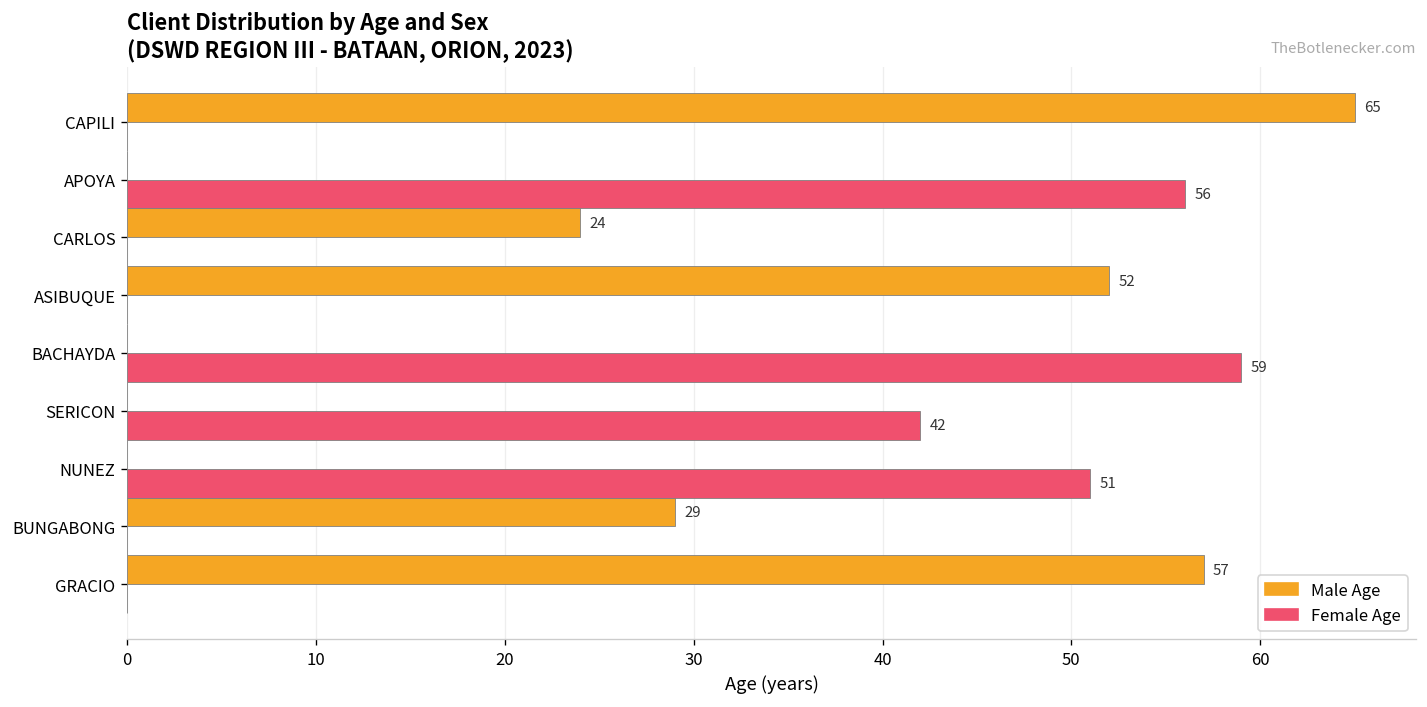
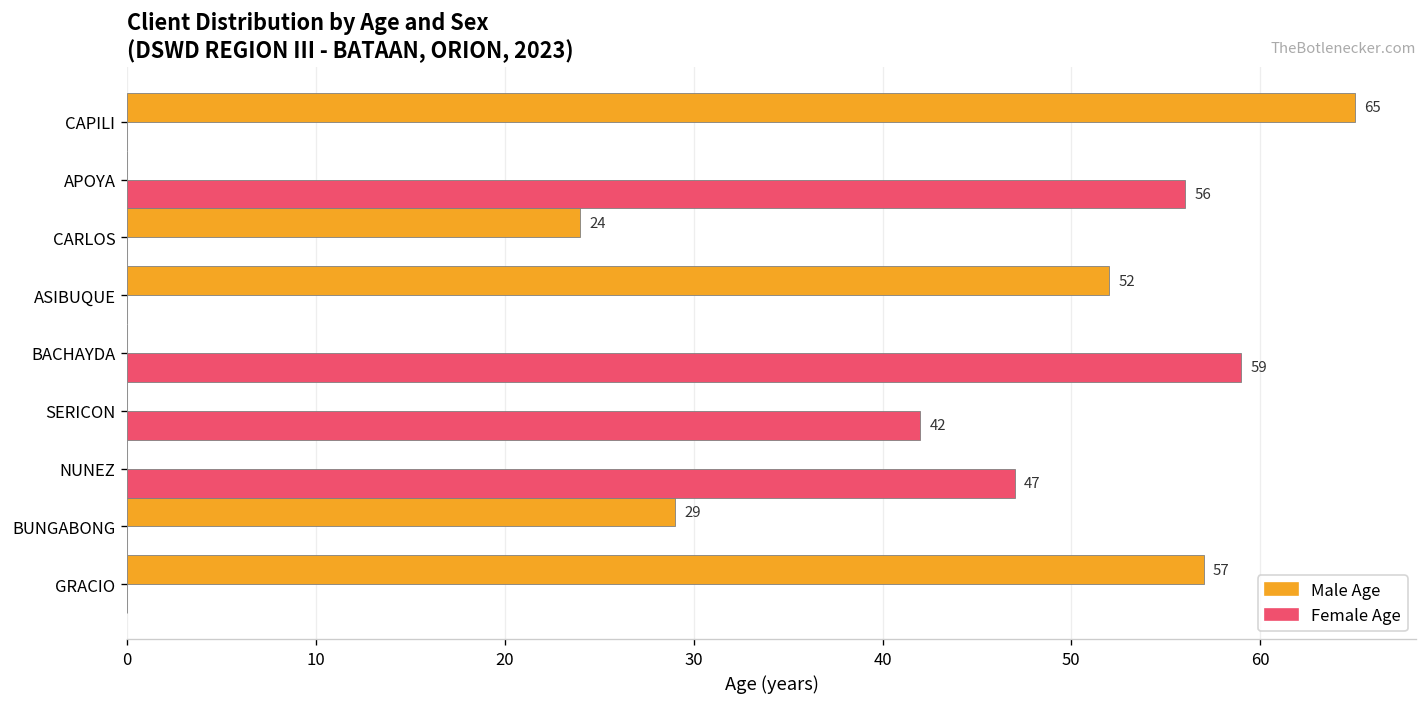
  {
    "Male Age": {
      "CAPILI": 65,
      "CARLOS": 24,
      "ASIBUQUE": 52,
      "BUNGABONG": 29,
      "GRACIO": 57
    },
    "Female Age": {
      "APOYA": 56,
      "BACHAYDA": 59,
      "SERICON": 42,
-     "NUNEZ": 51
+     "NUNEZ": 47
    }
  }
